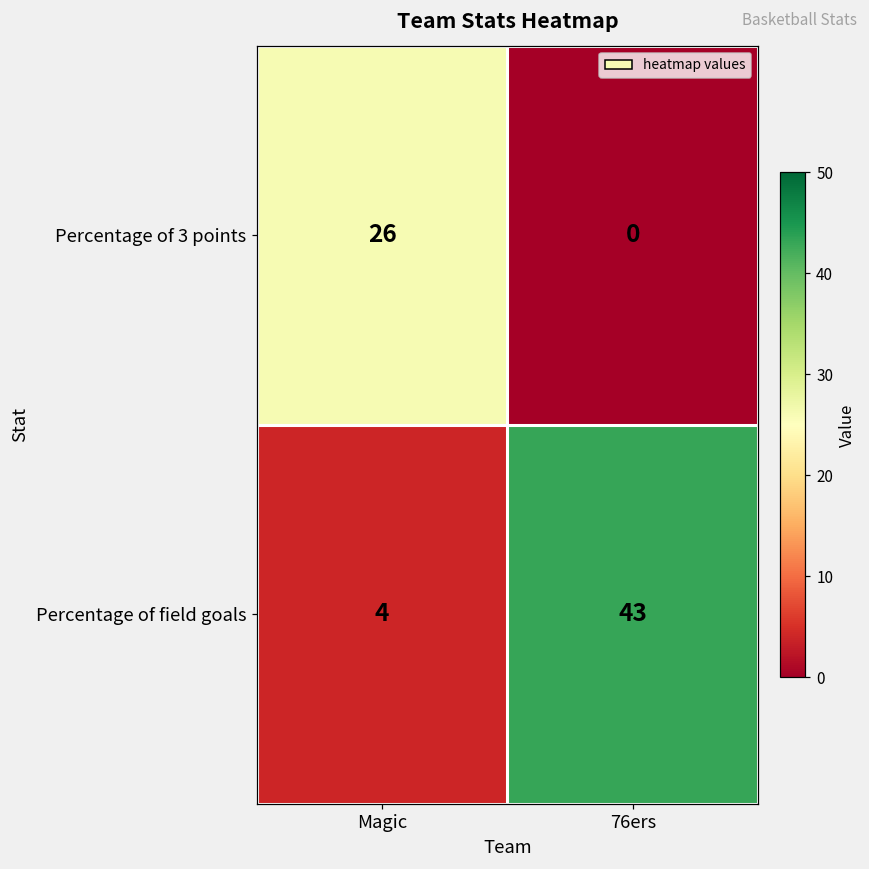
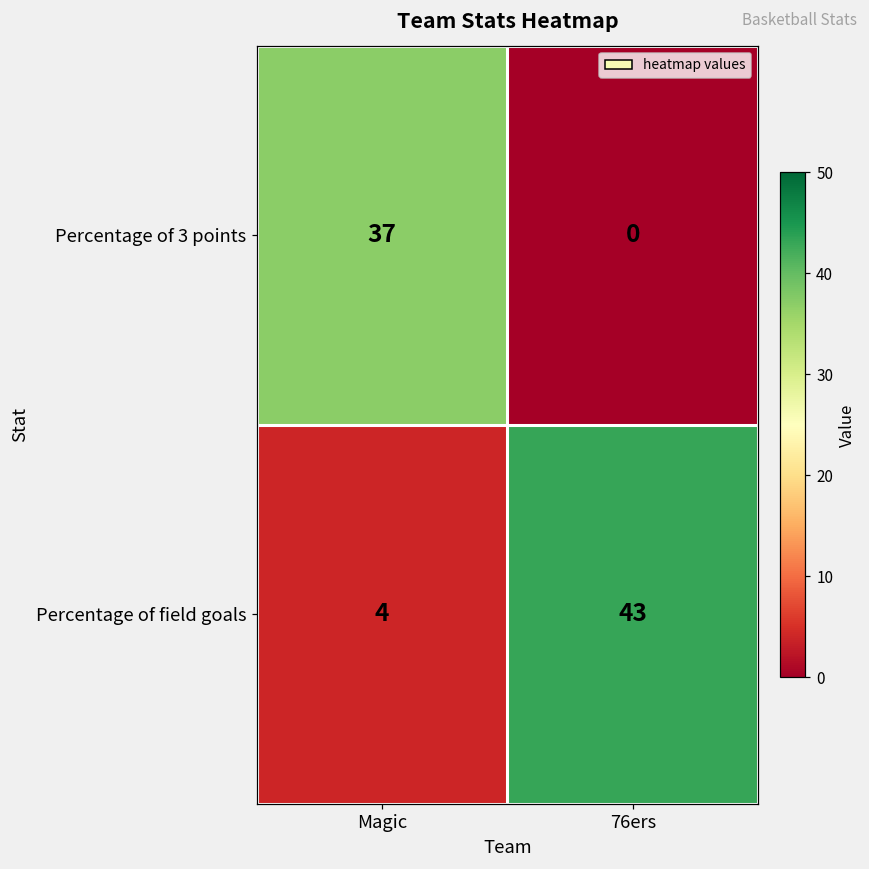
  {
    "Percentage of 3 points": {
-     "Magic": 26,
+     "Magic": 37,
      "76ers": 0
    },
    "Percentage of field goals": {
      "Magic": 4,
      "76ers": 43
    }
  }
